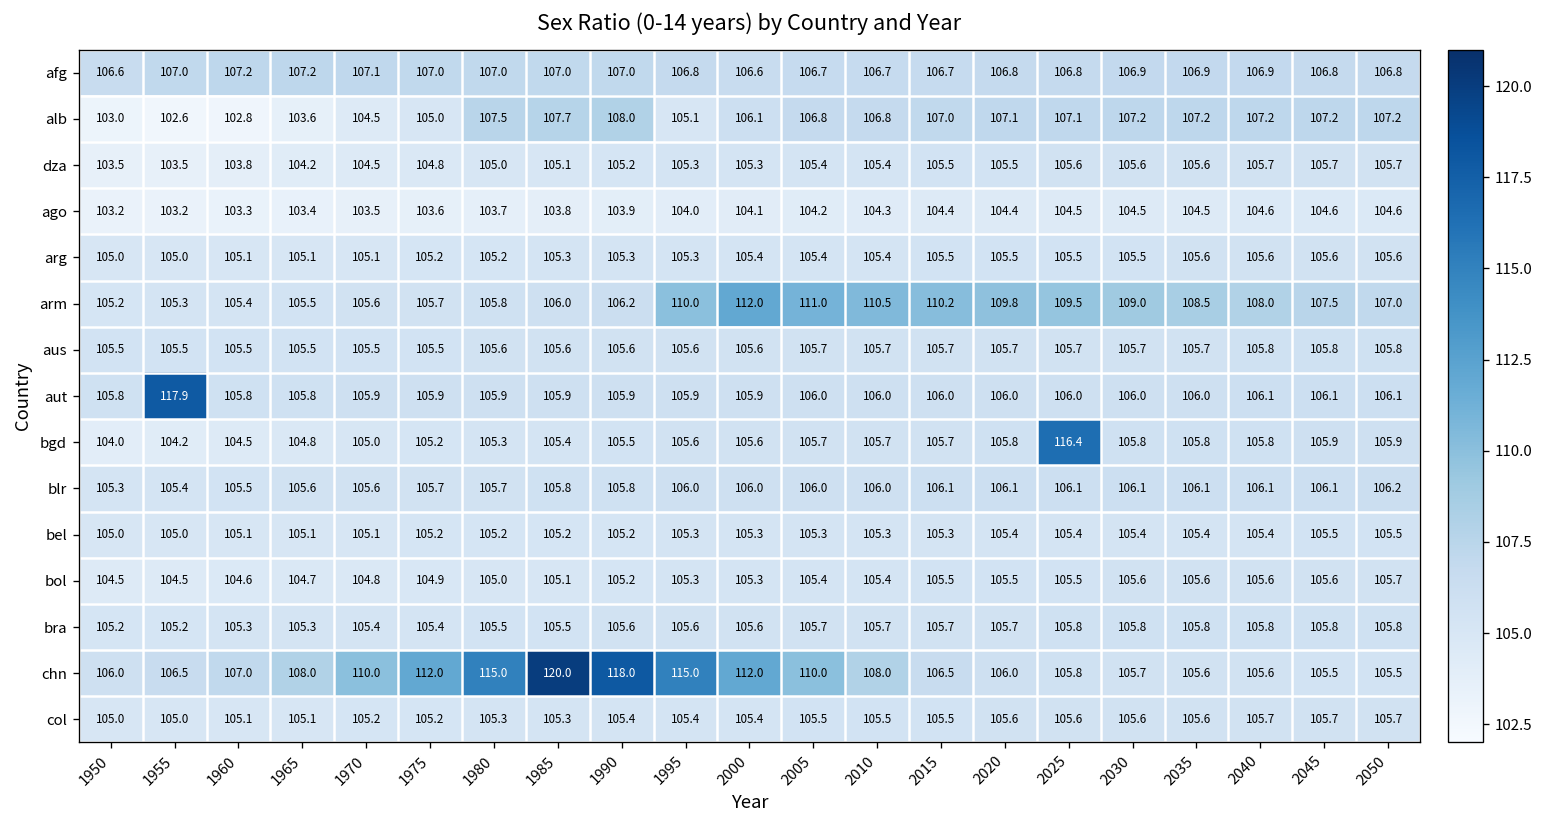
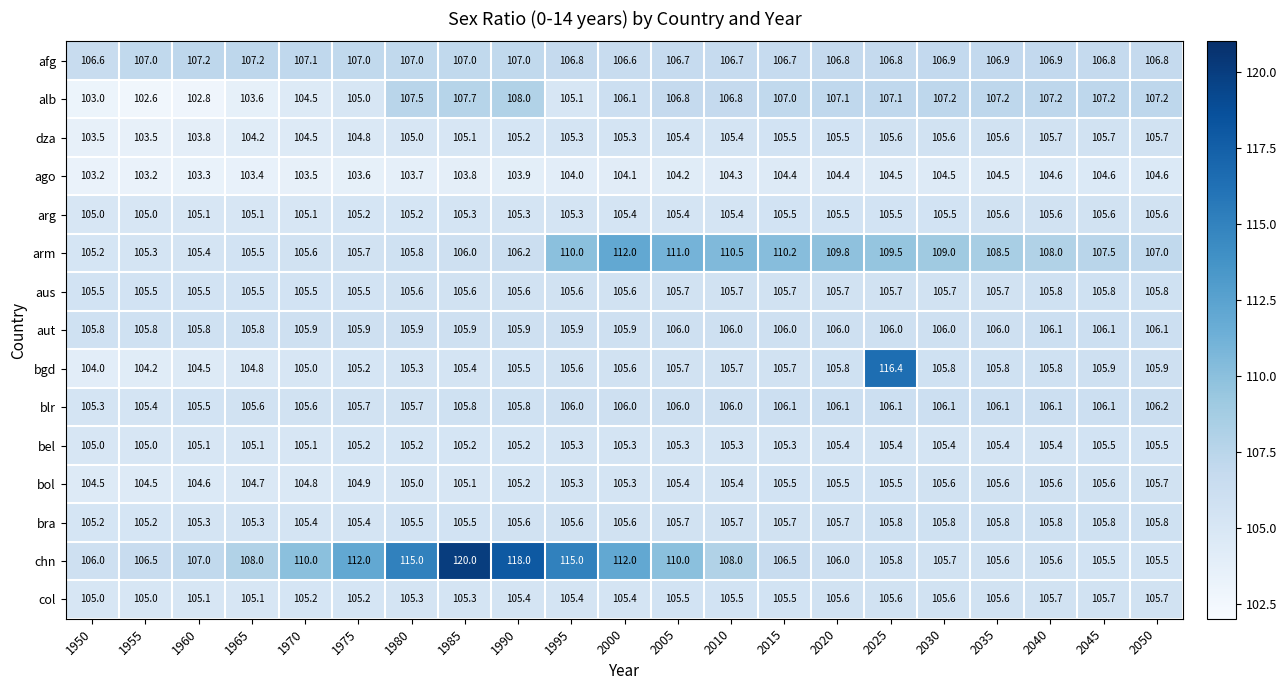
  {
    "aut": {
      "1950": 105.8,
-     "1955": 117.9,
+     "1955": 105.8,
      "1960": 105.8,
      "1965": 105.8,
      "1970": 105.9,
      "1975": 105.9,
      "1980": 105.9,
      "1985": 105.9,
      "1990": 105.9,
      "1995": 105.9,
      "2000": 105.9,
      "2005": 106.0,
      "2010": 106.0,
      "2015": 106.0,
      "2020": 106.0,
      "2025": 106.0,
      "2030": 106.0,
      "2035": 106.0,
      "2040": 106.1,
      "2045": 106.1,
      "2050": 106.1
    }
  }
